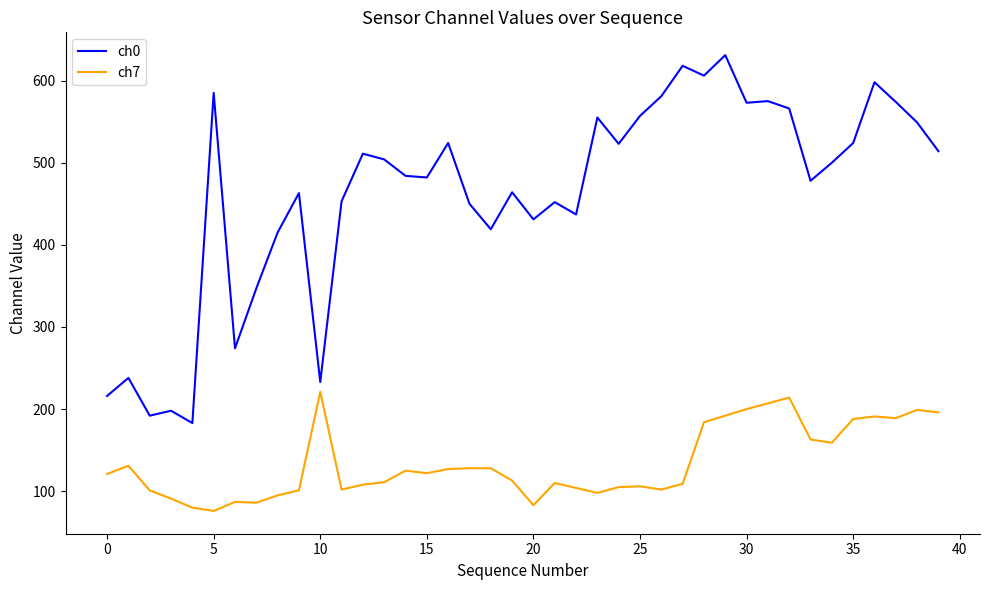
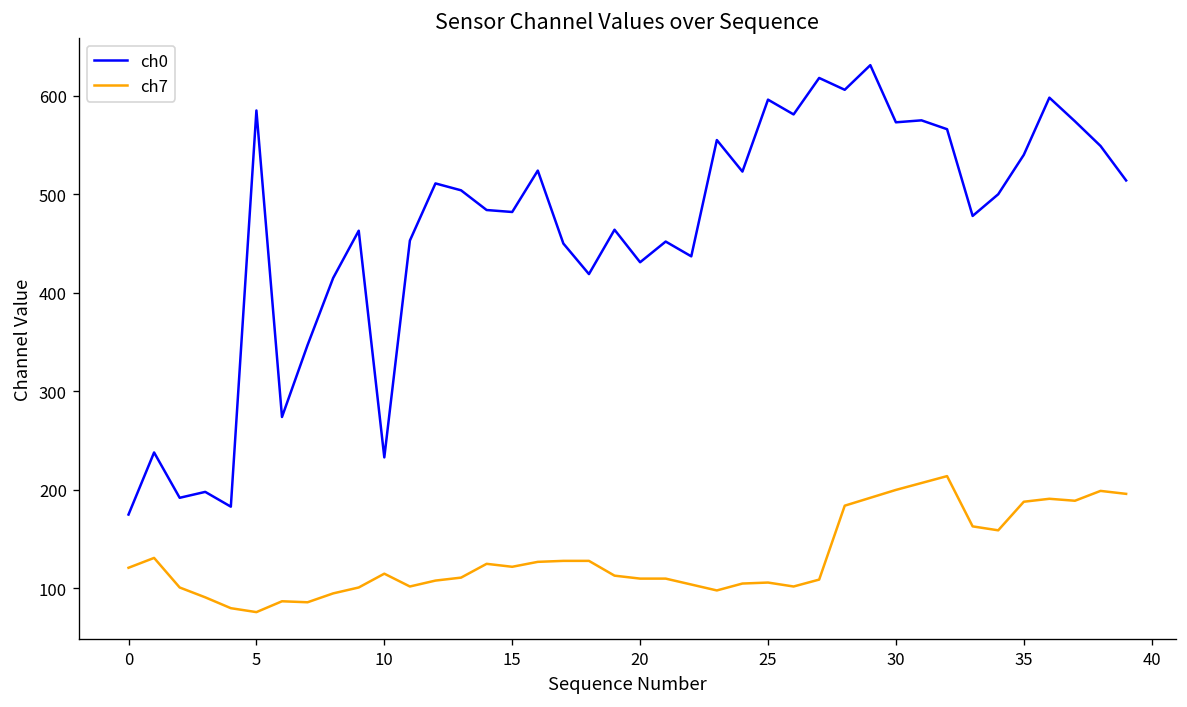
  {
    "ch0": {
-     "0": 220,
+     "0": 180,
      "5": 590,
      "10": 230,
      "15": 480,
      "20": 430,
-     "25": 560,
+     "25": 600,
      "30": 570,
-     "35": 520
+     "35": 540
    },
    "ch7": {
      "0": 120,
      "5": 80,
-     "10": 220,
+     "10": 120,
      "15": 120,
-     "20": 80,
+     "20": 110,
      "25": 110,
      "30": 200,
      "35": 190
    }
  }
